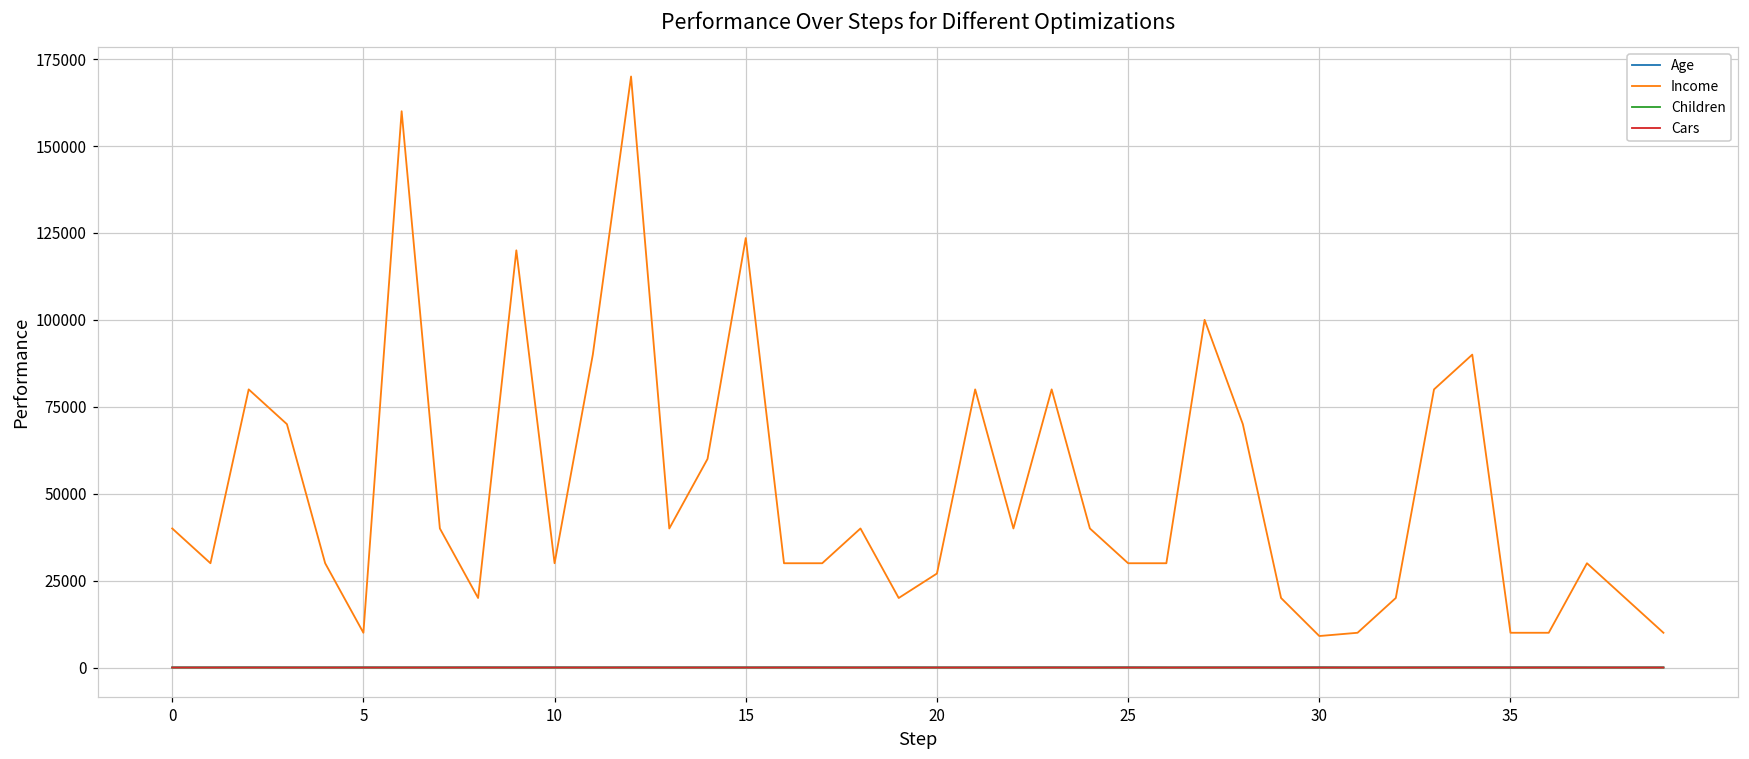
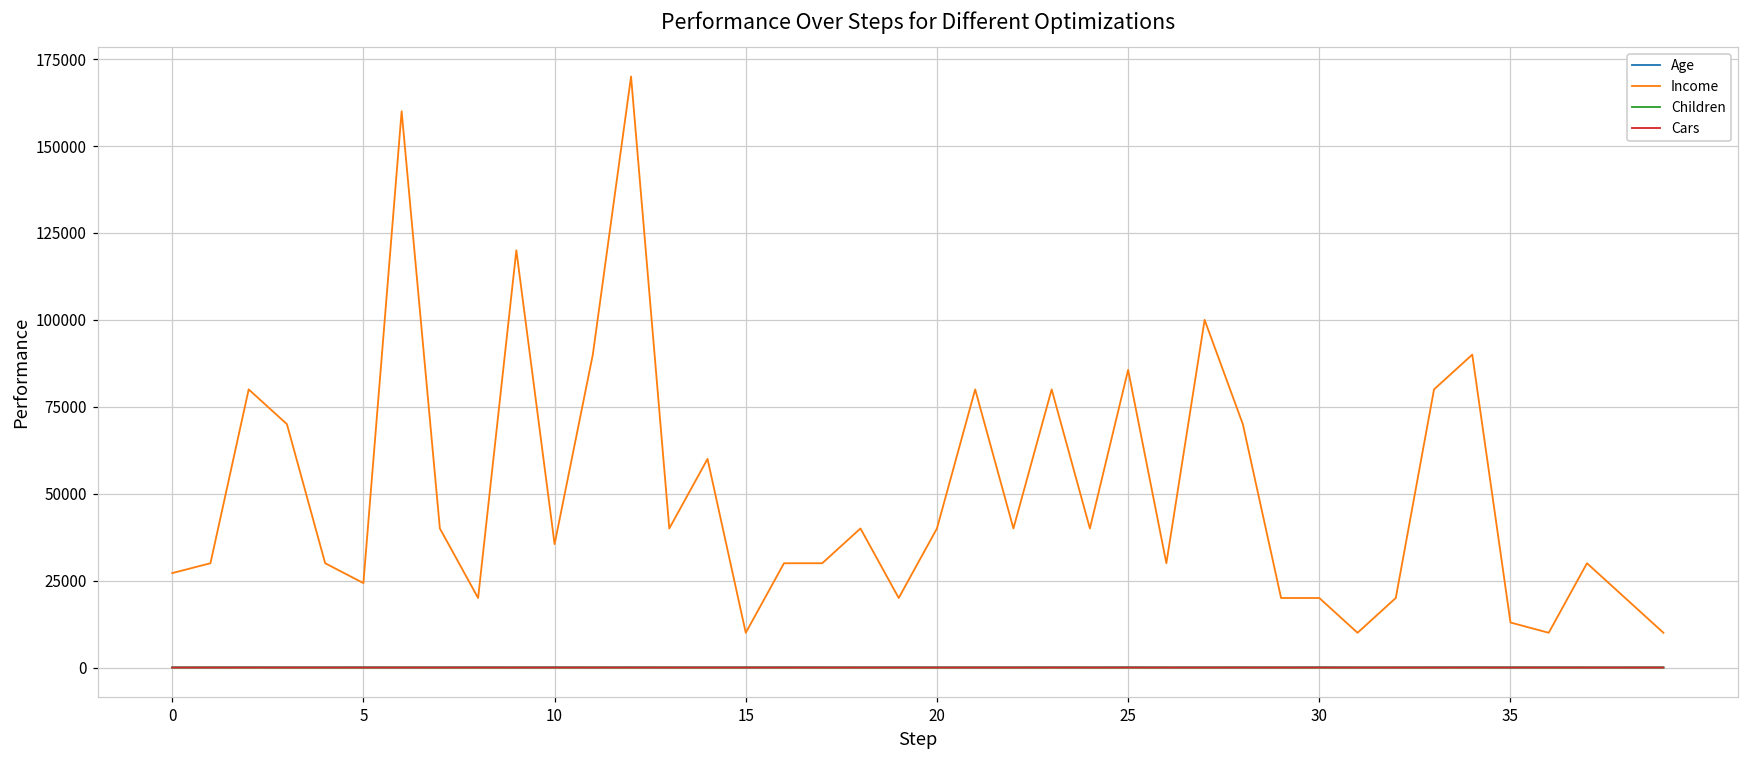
  {
    "Cars": {
      "0": 0,
      "5": 0,
      "10": 0,
      "15": 0,
      "20": 0,
      "25": 0,
      "30": 0,
      "35": 0
    },
    "Income": {
-     "0": 40000,
-     "5": 10000,
-     "10": 30000,
-     "15": 124000,
-     "20": 27000,
-     "25": 30000,
-     "30": 9000,
-     "35": 10000
+     "0": 27000,
+     "5": 24000,
+     "10": 35000,
+     "15": 10000,
+     "20": 40000,
+     "25": 86000,
+     "30": 20000,
+     "35": 13000
    }
  }
